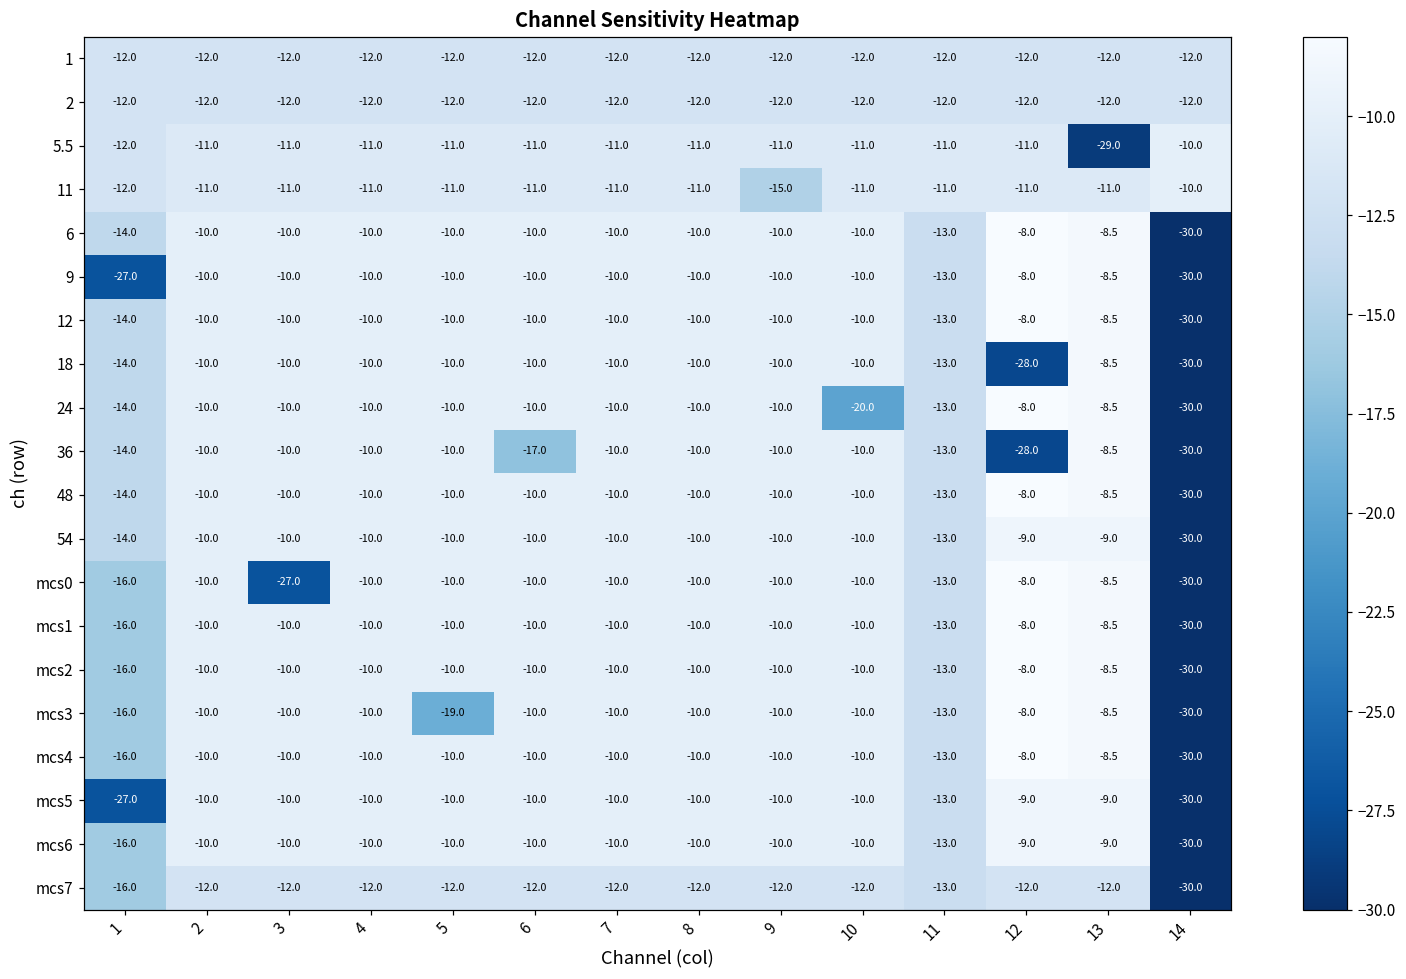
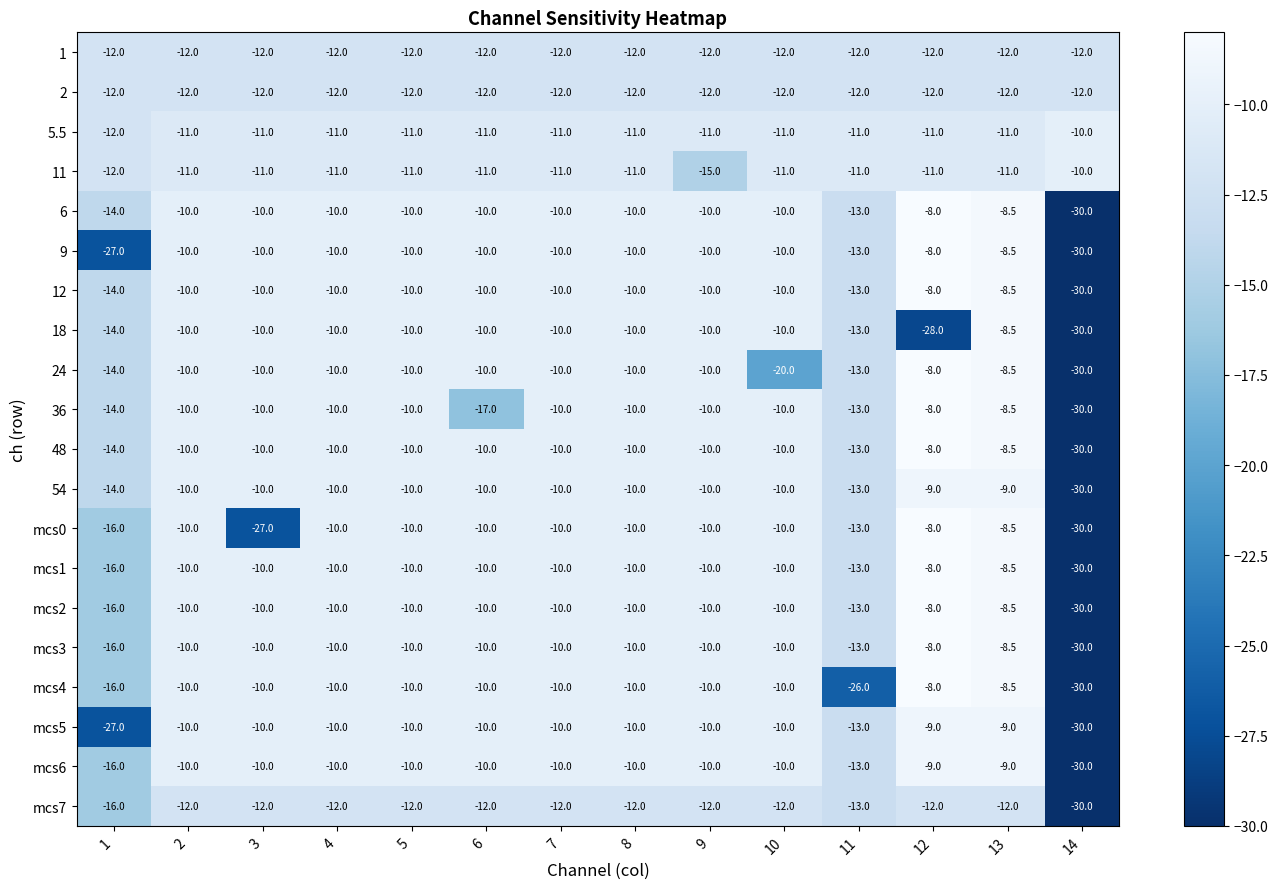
  {
    "5.5": {
      "1": -12.0,
      "2": -11.0,
      "3": -11.0,
      "4": -11.0,
      "5": -11.0,
      "6": -11.0,
      "7": -11.0,
      "8": -11.0,
      "9": -11.0,
      "10": -11.0,
      "11": -11.0,
      "12": -11.0,
-     "13": -29.0,
+     "13": -11.0,
      "14": -10.0
    },
    "36": {
      "1": -14.0,
      "2": -10.0,
      "3": -10.0,
      "4": -10.0,
      "5": -10.0,
      "6": -17.0,
      "7": -10.0,
      "8": -10.0,
      "9": -10.0,
      "10": -10.0,
      "11": -13.0,
-     "12": -28.0,
+     "12": -8.0,
      "13": -8.5,
      "14": -30.0
    },
    "mcs3": {
      "1": -16.0,
      "2": -10.0,
      "3": -10.0,
      "4": -10.0,
-     "5": -19.0,
+     "5": -10.0,
      "6": -10.0,
      "7": -10.0,
      "8": -10.0,
      "9": -10.0,
      "10": -10.0,
      "11": -13.0,
      "12": -8.0,
      "13": -8.5,
      "14": -30.0
    },
    "mcs4": {
      "1": -16.0,
      "2": -10.0,
      "3": -10.0,
      "4": -10.0,
      "5": -10.0,
      "6": -10.0,
      "7": -10.0,
      "8": -10.0,
      "9": -10.0,
      "10": -10.0,
-     "11": -13.0,
+     "11": -26.0,
      "12": -8.0,
      "13": -8.5,
      "14": -30.0
    }
  }
